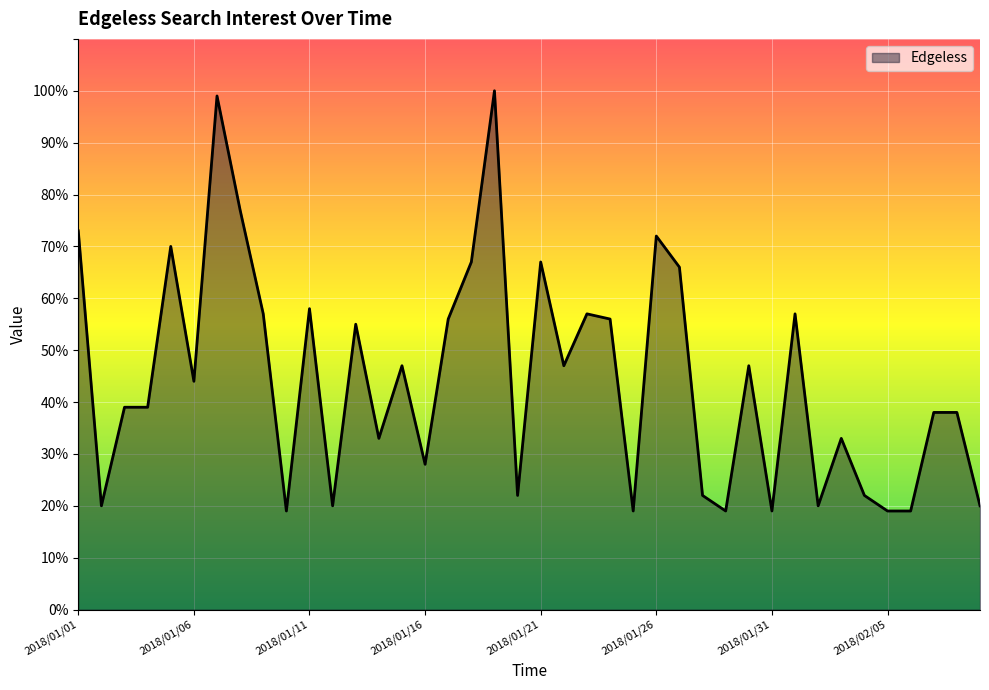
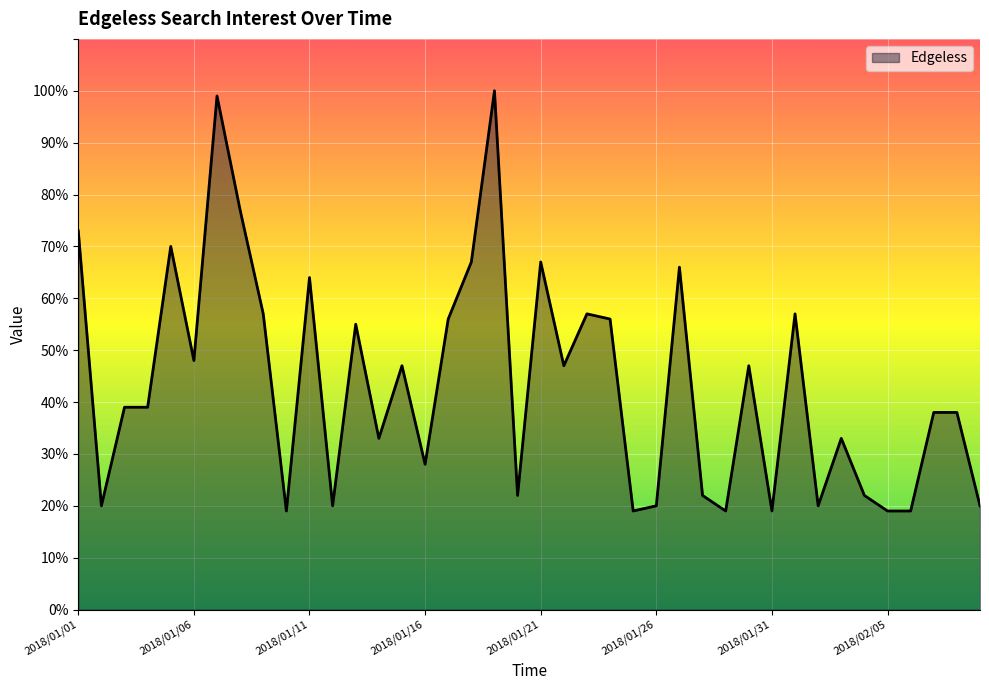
  {
    "2018/01/01": "73%",
-   "2018/01/06": "44%",
-   "2018/01/11": "58%",
+   "2018/01/06": "48%",
+   "2018/01/11": "64%",
    "2018/01/16": "28%",
    "2018/01/21": "67%",
-   "2018/01/26": "72%",
+   "2018/01/26": "20%",
    "2018/01/31": "19%",
    "2018/02/05": "19%"
  }
